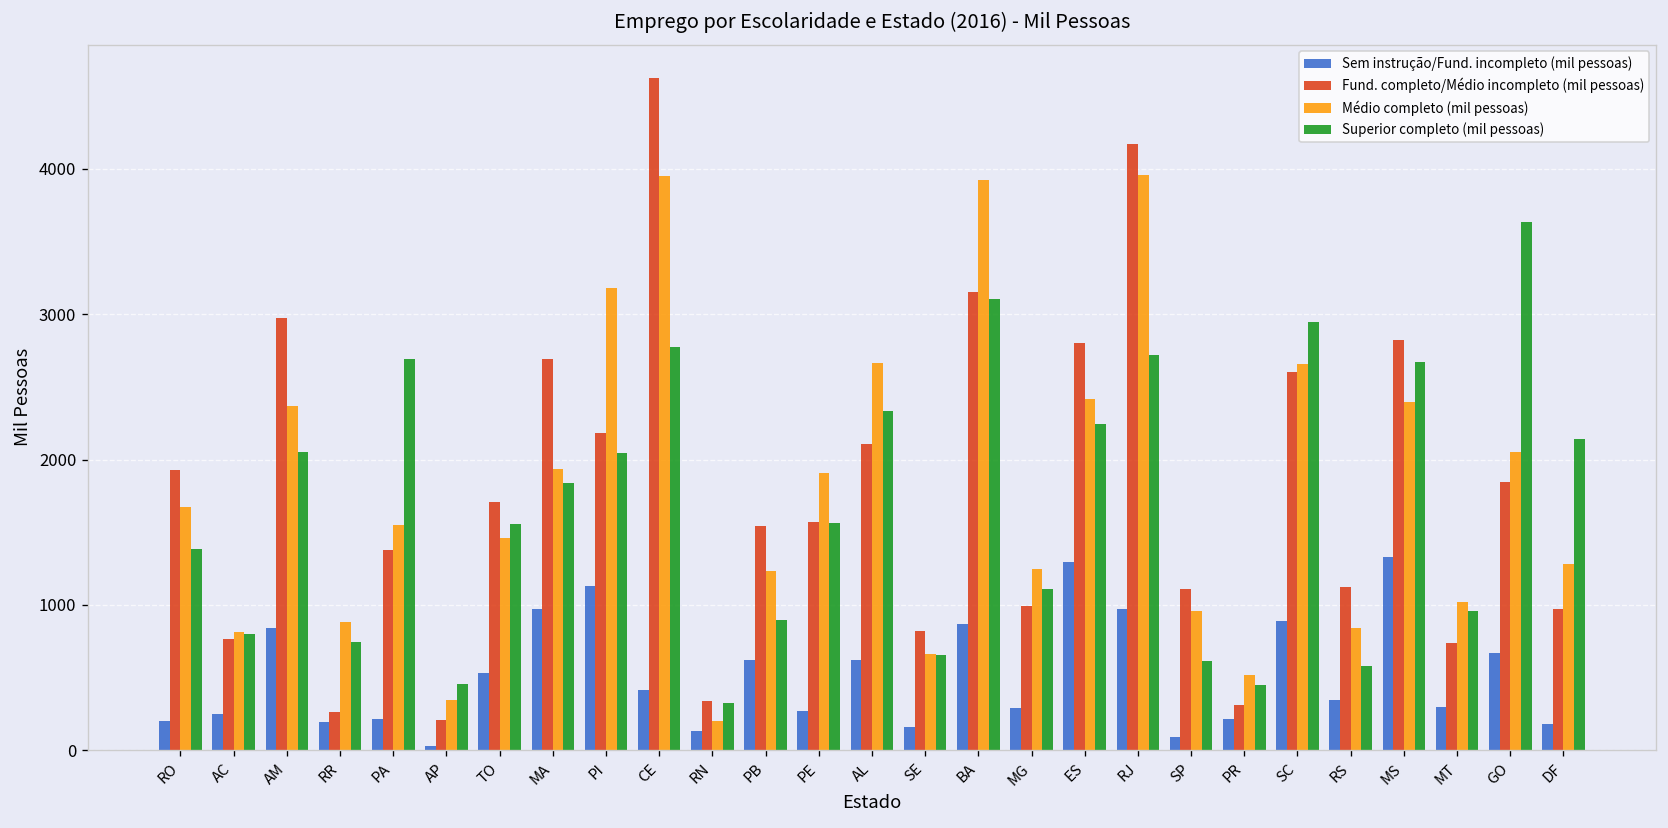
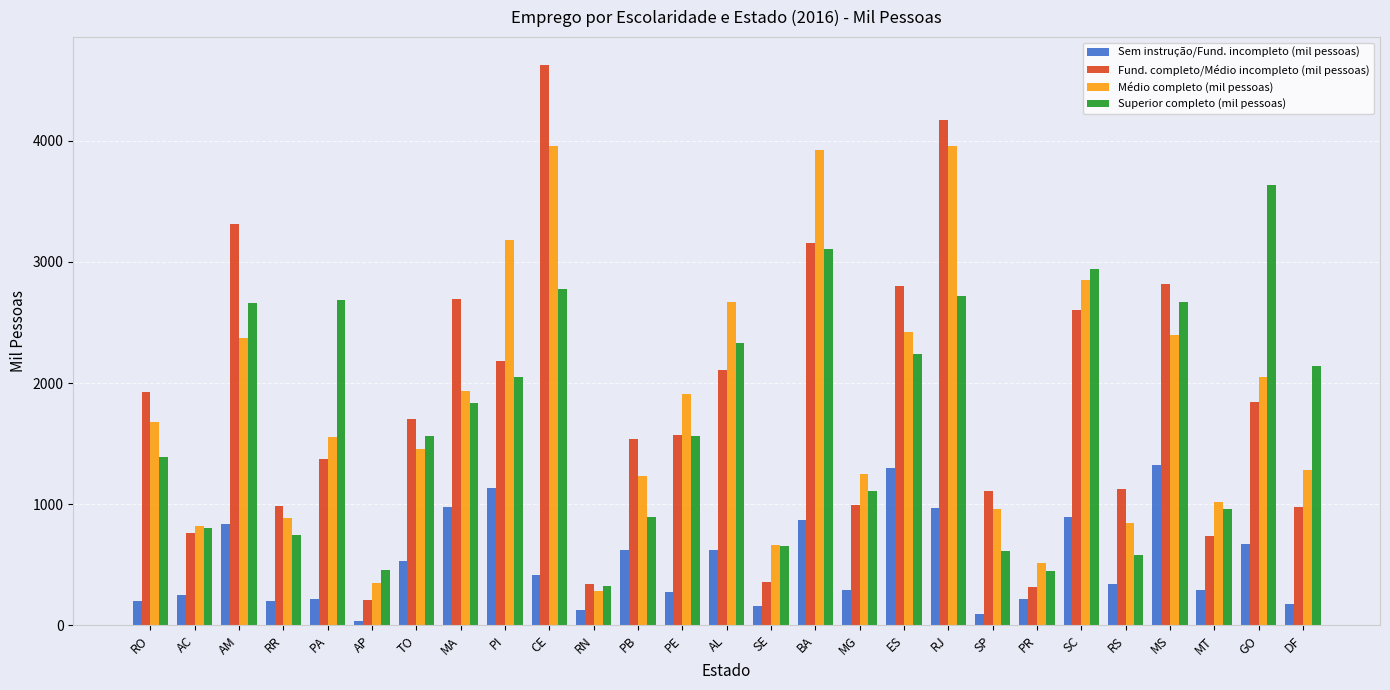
  {
    "Sem instrução/Fund. incompleto (mil pessoas)": {
      "RO": 200,
      "AC": 250,
      "AM": 840,
      "RR": 200,
      "PA": 220,
      "AP": 30,
      "TO": 530,
      "MA": 970,
      "PI": 1130,
      "CE": 410,
      "RN": 130,
      "PB": 620,
      "PE": 270,
      "AL": 620,
      "SE": 160,
      "BA": 870,
      "MG": 290,
      "ES": 1300,
      "RJ": 970,
      "SP": 90,
      "PR": 220,
      "SC": 890,
      "RS": 340,
      "MS": 1330,
      "MT": 300,
      "GO": 670,
      "DF": 180
    },
    "Fund. completo/Médio incompleto (mil pessoas)": {
      "RO": 1930,
      "AC": 760,
-     "AM": 2970,
-     "RR": 270,
+     "AM": 3310,
+     "RR": 990,
      "PA": 1380,
      "AP": 210,
      "TO": 1710,
      "MA": 2690,
      "PI": 2180,
      "CE": 4620,
      "RN": 340,
      "PB": 1540,
      "PE": 1570,
      "AL": 2110,
-     "SE": 820,
+     "SE": 360,
      "BA": 3150,
      "MG": 990,
      "ES": 2800,
      "RJ": 4170,
      "SP": 1110,
      "PR": 310,
      "SC": 2600,
      "RS": 1130,
      "MS": 2820,
      "MT": 740,
      "GO": 1850,
      "DF": 970
    },
    "Médio completo (mil pessoas)": {
      "RO": 1680,
      "AC": 820,
      "AM": 2370,
      "RR": 880,
      "PA": 1550,
      "AP": 350,
      "TO": 1460,
      "MA": 1930,
      "PI": 3180,
      "CE": 3950,
-     "RN": 200,
+     "RN": 290,
      "PB": 1230,
      "PE": 1910,
      "AL": 2670,
      "SE": 660,
      "BA": 3930,
      "MG": 1250,
      "ES": 2420,
      "RJ": 3960,
      "SP": 960,
      "PR": 520,
-     "SC": 2660,
+     "SC": 2850,
      "RS": 840,
      "MS": 2400,
      "MT": 1020,
      "GO": 2050,
      "DF": 1280
    },
    "Superior completo (mil pessoas)": {
      "RO": 1390,
      "AC": 800,
-     "AM": 2050,
+     "AM": 2660,
      "RR": 740,
      "PA": 2690,
      "AP": 450,
      "TO": 1560,
      "MA": 1840,
      "PI": 2050,
      "CE": 2780,
      "RN": 330,
      "PB": 900,
      "PE": 1570,
      "AL": 2330,
      "SE": 660,
      "BA": 3110,
      "MG": 1110,
      "ES": 2240,
      "RJ": 2720,
      "SP": 620,
      "PR": 450,
      "SC": 2940,
      "RS": 580,
      "MS": 2670,
      "MT": 960,
      "GO": 3630,
      "DF": 2140
    }
  }
